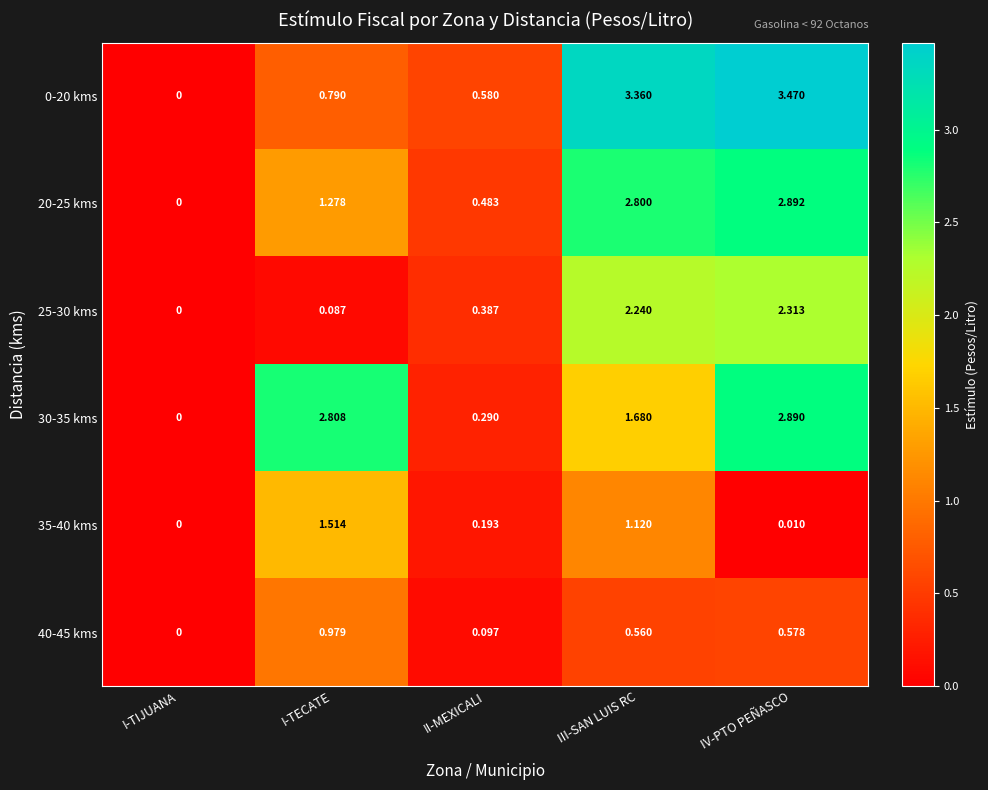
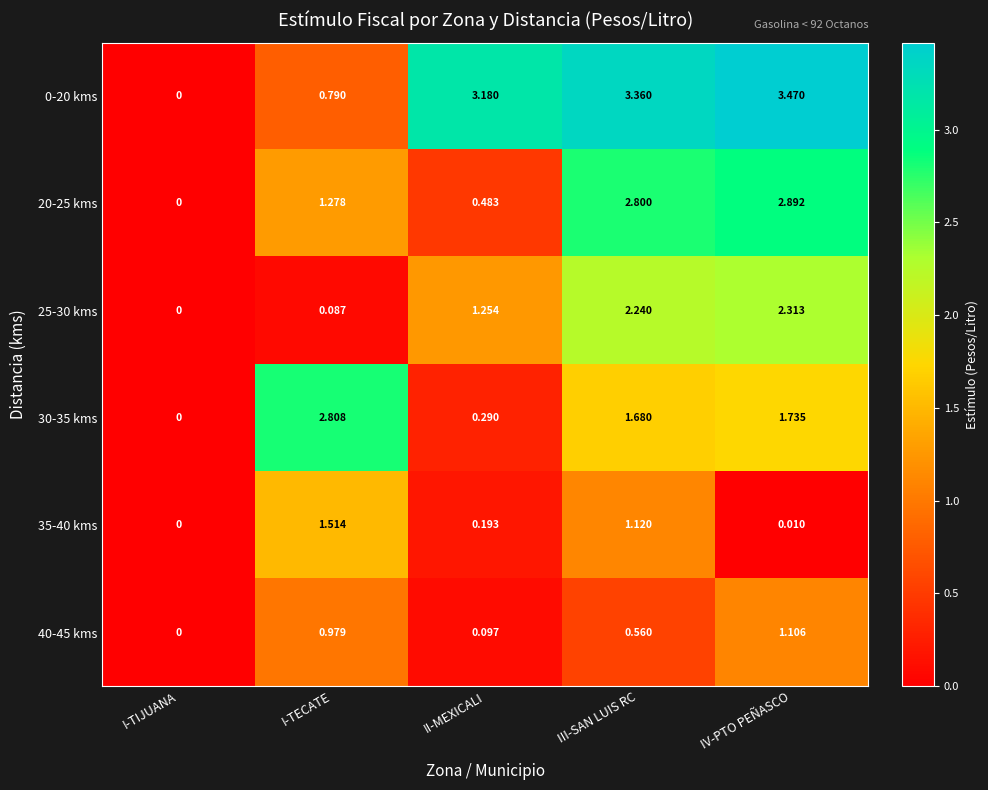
  {
    "0-20 kms": {
      "I-TIJUANA": 0,
      "I-TECATE": 0.790,
-     "II-MEXICALI": 0.580,
+     "II-MEXICALI": 3.180,
      "III-SAN LUIS RC": 3.360,
      "IV-PTO PEÑASCO": 3.470
    },
    "20-25 kms": {
      "I-TIJUANA": 0,
      "I-TECATE": 1.278,
      "II-MEXICALI": 0.483,
      "III-SAN LUIS RC": 2.800,
      "IV-PTO PEÑASCO": 2.892
    },
    "25-30 kms": {
      "I-TIJUANA": 0,
      "I-TECATE": 0.087,
-     "II-MEXICALI": 0.387,
+     "II-MEXICALI": 1.254,
      "III-SAN LUIS RC": 2.240,
      "IV-PTO PEÑASCO": 2.313
    },
    "30-35 kms": {
      "I-TIJUANA": 0,
      "I-TECATE": 2.808,
      "II-MEXICALI": 0.290,
      "III-SAN LUIS RC": 1.680,
-     "IV-PTO PEÑASCO": 2.890
+     "IV-PTO PEÑASCO": 1.735
    },
    "35-40 kms": {
      "I-TIJUANA": 0,
      "I-TECATE": 1.514,
      "II-MEXICALI": 0.193,
      "III-SAN LUIS RC": 1.120,
      "IV-PTO PEÑASCO": 0.010
    },
    "40-45 kms": {
      "I-TIJUANA": 0,
      "I-TECATE": 0.979,
      "II-MEXICALI": 0.097,
      "III-SAN LUIS RC": 0.560,
-     "IV-PTO PEÑASCO": 0.578
+     "IV-PTO PEÑASCO": 1.106
    }
  }
